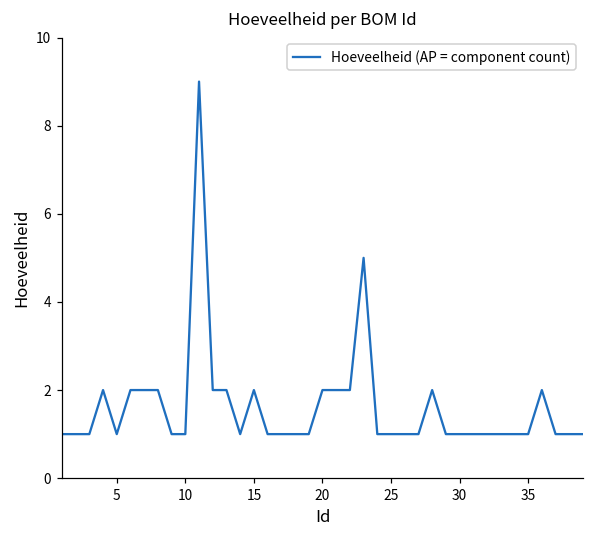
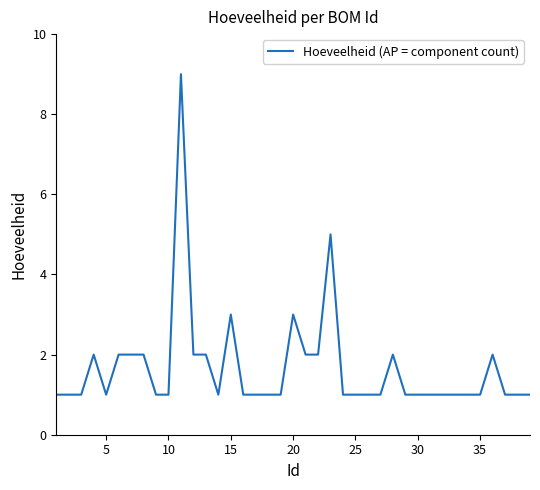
  {
    "5": 1,
    "10": 1,
-   "15": 2,
-   "20": 2,
+   "15": 3,
+   "20": 3,
    "25": 1,
    "30": 1,
    "35": 1
  }
